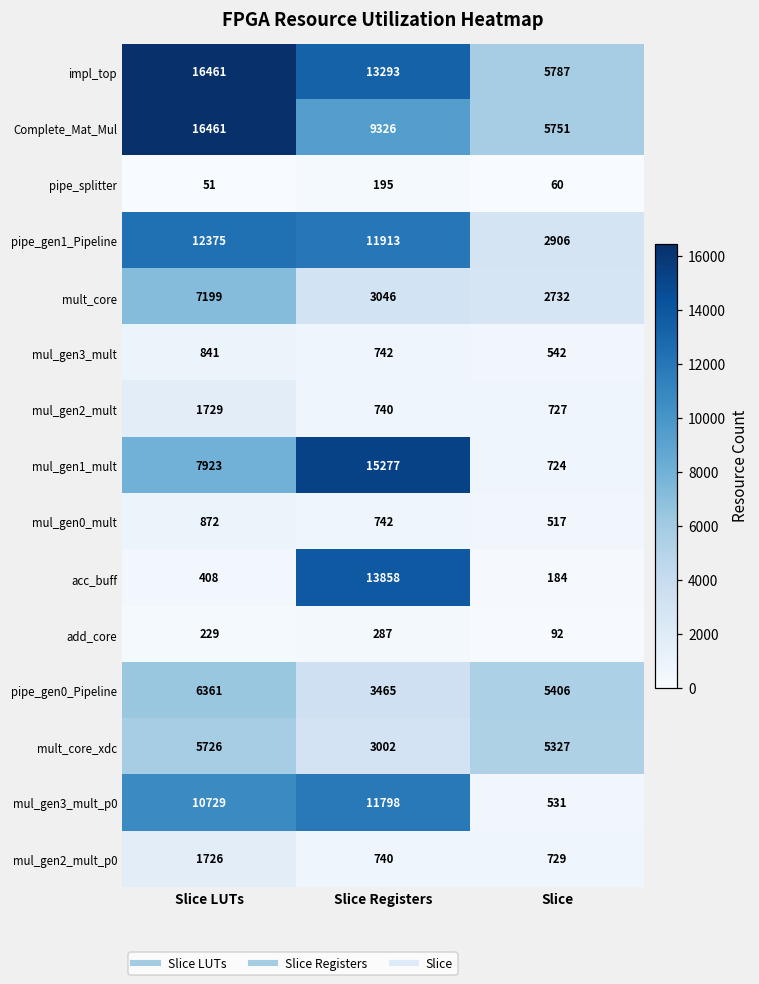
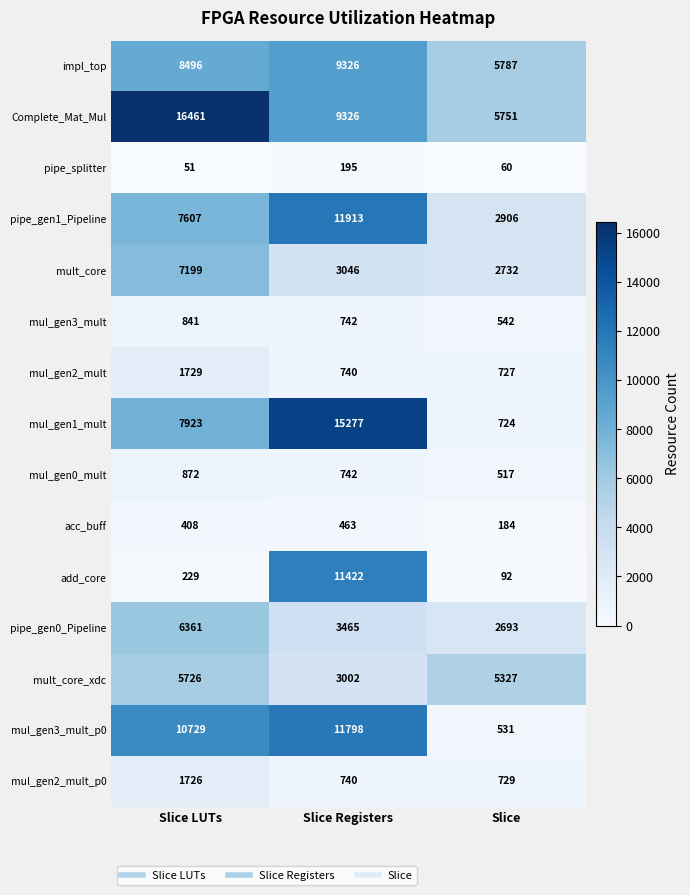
  {
    "impl_top": {
-     "Slice LUTs": 16461,
-     "Slice Registers": 13293,
+     "Slice LUTs": 8496,
+     "Slice Registers": 9326,
      "Slice": 5787
    },
    "Complete_Mat_Mul": {
      "Slice LUTs": 16461,
      "Slice Registers": 9326,
      "Slice": 5751
    },
    "pipe_splitter": {
      "Slice LUTs": 51,
      "Slice Registers": 195,
      "Slice": 60
    },
    "pipe_gen1_Pipeline": {
-     "Slice LUTs": 12375,
+     "Slice LUTs": 7607,
      "Slice Registers": 11913,
      "Slice": 2906
    },
    "mult_core": {
      "Slice LUTs": 7199,
      "Slice Registers": 3046,
      "Slice": 2732
    },
    "mul_gen3_mult": {
      "Slice LUTs": 841,
      "Slice Registers": 742,
      "Slice": 542
    },
    "mul_gen2_mult": {
      "Slice LUTs": 1729,
      "Slice Registers": 740,
      "Slice": 727
    },
    "mul_gen1_mult": {
      "Slice LUTs": 7923,
      "Slice Registers": 15277,
      "Slice": 724
    },
    "mul_gen0_mult": {
      "Slice LUTs": 872,
      "Slice Registers": 742,
      "Slice": 517
    },
    "acc_buff": {
      "Slice LUTs": 408,
-     "Slice Registers": 13858,
+     "Slice Registers": 463,
      "Slice": 184
    },
    "add_core": {
      "Slice LUTs": 229,
-     "Slice Registers": 287,
+     "Slice Registers": 11422,
      "Slice": 92
    },
    "pipe_gen0_Pipeline": {
      "Slice LUTs": 6361,
      "Slice Registers": 3465,
-     "Slice": 5406
+     "Slice": 2693
    },
    "mult_core_xdc": {
      "Slice LUTs": 5726,
      "Slice Registers": 3002,
      "Slice": 5327
    },
    "mul_gen3_mult_p0": {
      "Slice LUTs": 10729,
      "Slice Registers": 11798,
      "Slice": 531
    },
    "mul_gen2_mult_p0": {
      "Slice LUTs": 1726,
      "Slice Registers": 740,
      "Slice": 729
    }
  }
